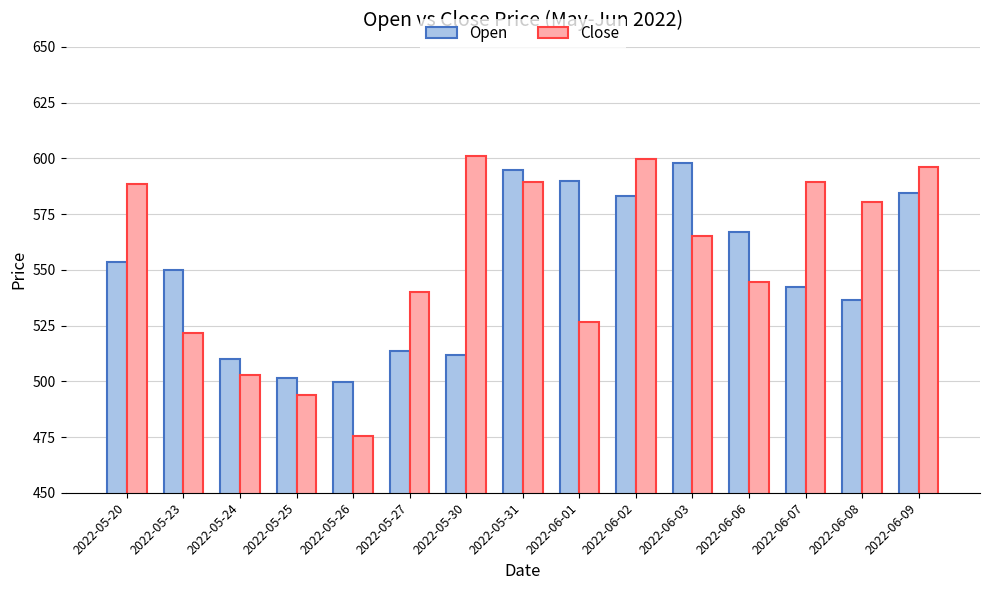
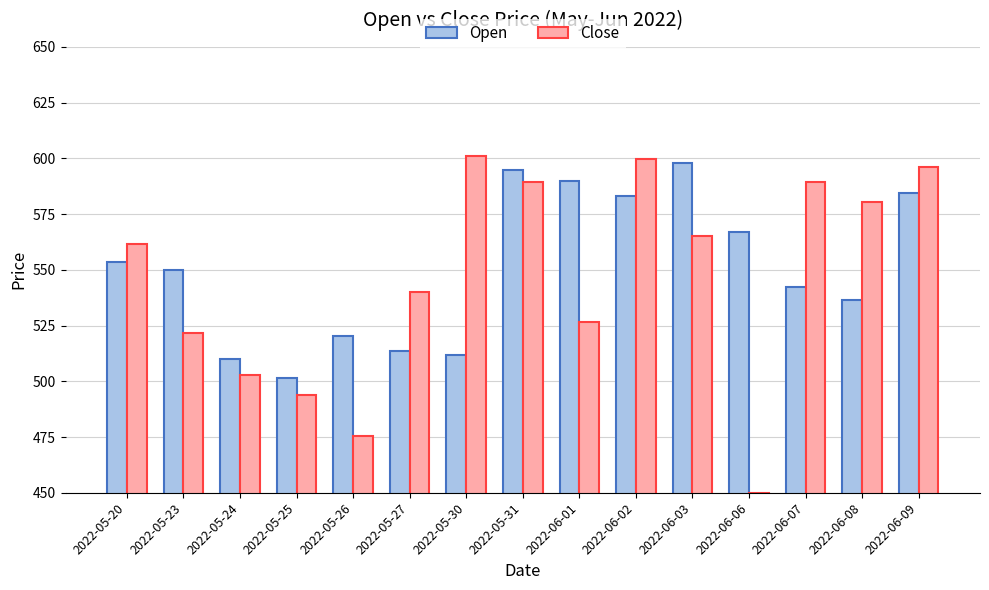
  {
    "Open": {
      "2022-05-20": 554,
      "2022-05-23": 550,
      "2022-05-24": 510,
      "2022-05-25": 501,
-     "2022-05-26": 500,
+     "2022-05-26": 521,
      "2022-05-27": 514,
      "2022-05-30": 512,
      "2022-05-31": 595,
      "2022-06-01": 590,
      "2022-06-02": 583,
      "2022-06-03": 598,
      "2022-06-06": 567,
      "2022-06-07": 542,
      "2022-06-08": 536,
      "2022-06-09": 585
    },
    "Close": {
-     "2022-05-20": 588,
+     "2022-05-20": 562,
      "2022-05-23": 522,
      "2022-05-24": 503,
      "2022-05-25": 494,
      "2022-05-26": 476,
      "2022-05-27": 540,
      "2022-05-30": 601,
      "2022-05-31": 590,
      "2022-06-01": 527,
      "2022-06-02": 600,
      "2022-06-03": 565,
-     "2022-06-06": 544,
+     "2022-06-06": 450,
      "2022-06-07": 589,
      "2022-06-08": 580,
      "2022-06-09": 596
    }
  }
